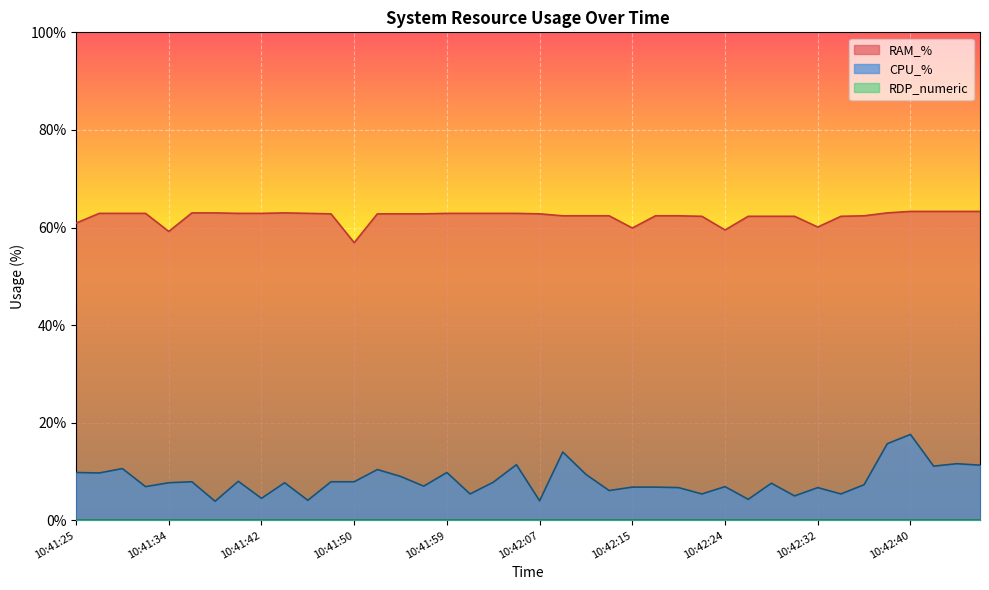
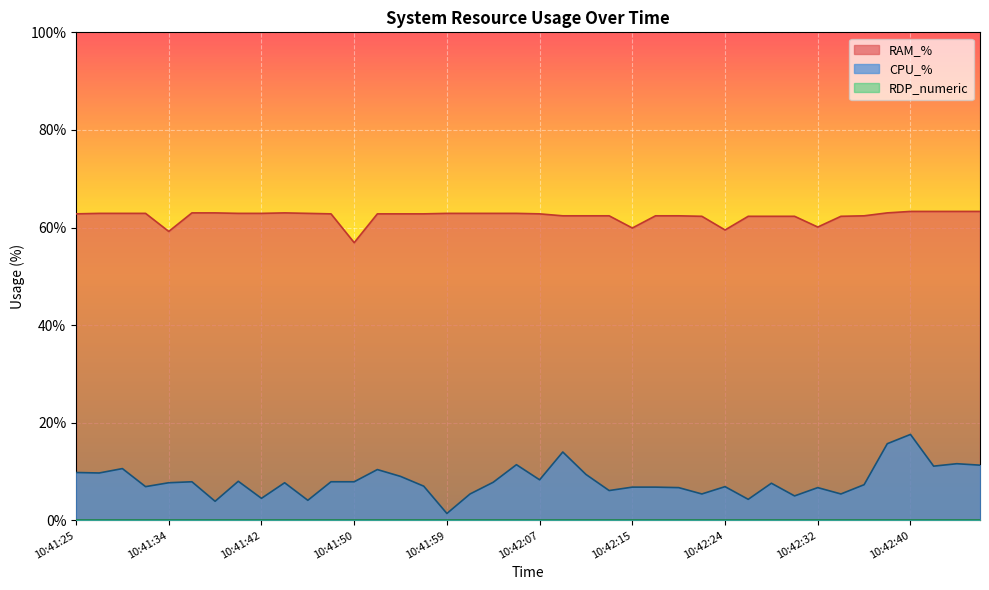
  {
    "RAM_%": {
-     "10:41:25": "61%",
+     "10:41:25": "63%",
      "10:41:34": "59%",
      "10:41:42": "63%",
      "10:41:50": "57%",
      "10:41:59": "63%",
      "10:42:07": "63%",
      "10:42:15": "60%",
      "10:42:24": "60%",
      "10:42:32": "60%",
      "10:42:40": "63%"
    },
    "CPU_%": {
      "10:41:25": "10%",
      "10:41:34": "8%",
      "10:41:42": "5%",
      "10:41:50": "8%",
-     "10:41:59": "10%",
-     "10:42:07": "4%",
+     "10:41:59": "1%",
+     "10:42:07": "8%",
      "10:42:15": "7%",
      "10:42:24": "7%",
      "10:42:32": "7%",
      "10:42:40": "18%"
    },
    "RDP_numeric": {
      "10:41:25": "0%",
      "10:41:34": "0%",
      "10:41:42": "0%",
      "10:41:50": "0%",
      "10:41:59": "0%",
      "10:42:07": "0%",
      "10:42:15": "0%",
      "10:42:24": "0%",
      "10:42:32": "0%",
      "10:42:40": "0%"
    }
  }
